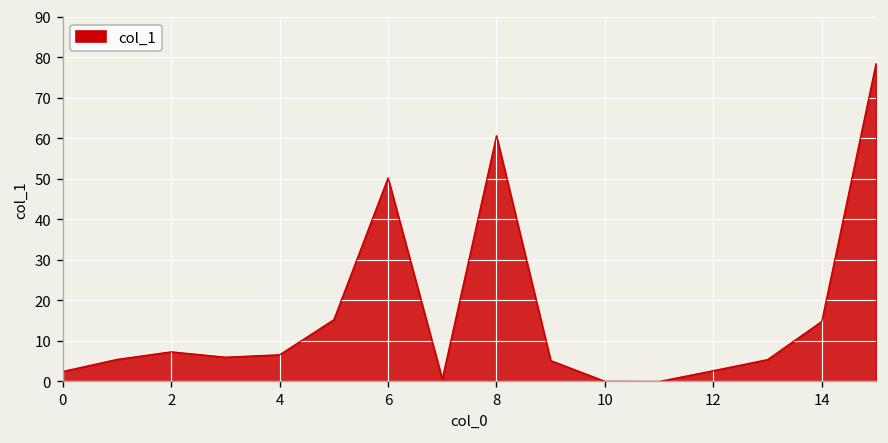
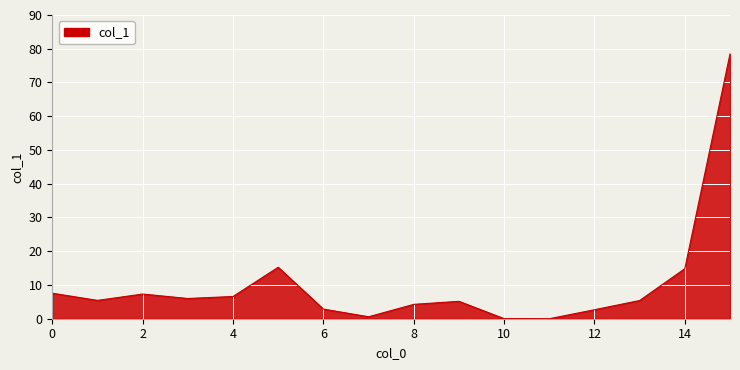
  {
-   "0": 2,
+   "0": 8,
    "2": 7,
    "4": 7,
-   "6": 50,
-   "8": 61,
+   "6": 3,
+   "8": 4,
    "10": 0,
    "12": 3,
    "14": 15
  }
